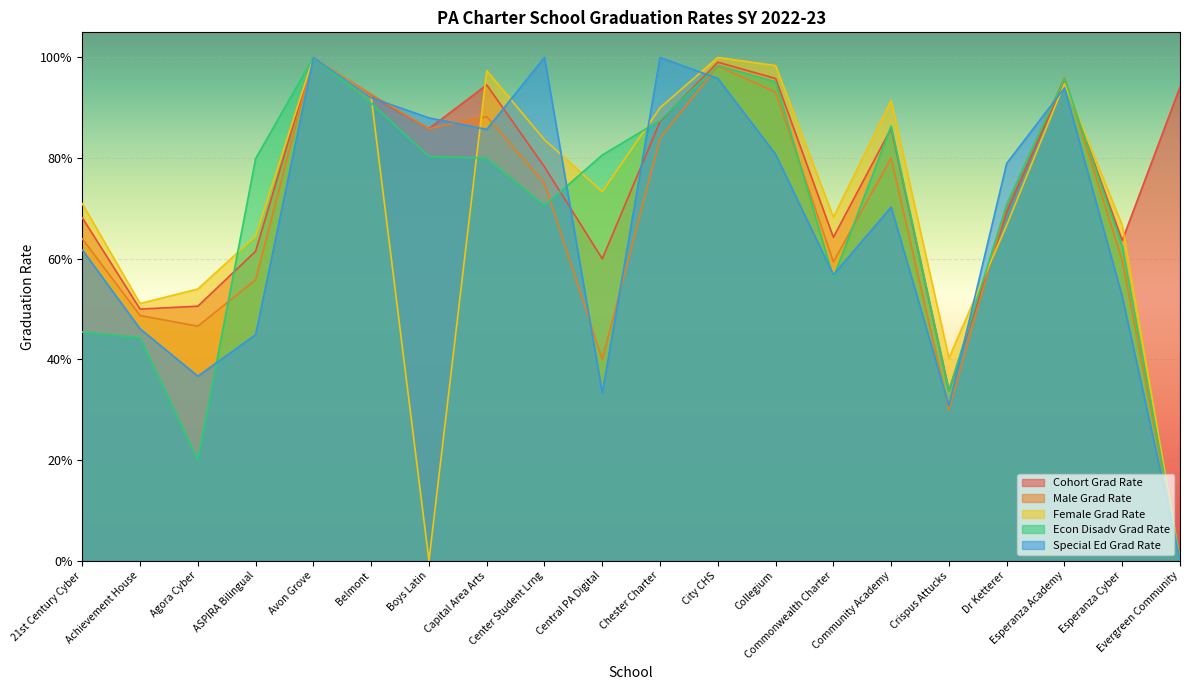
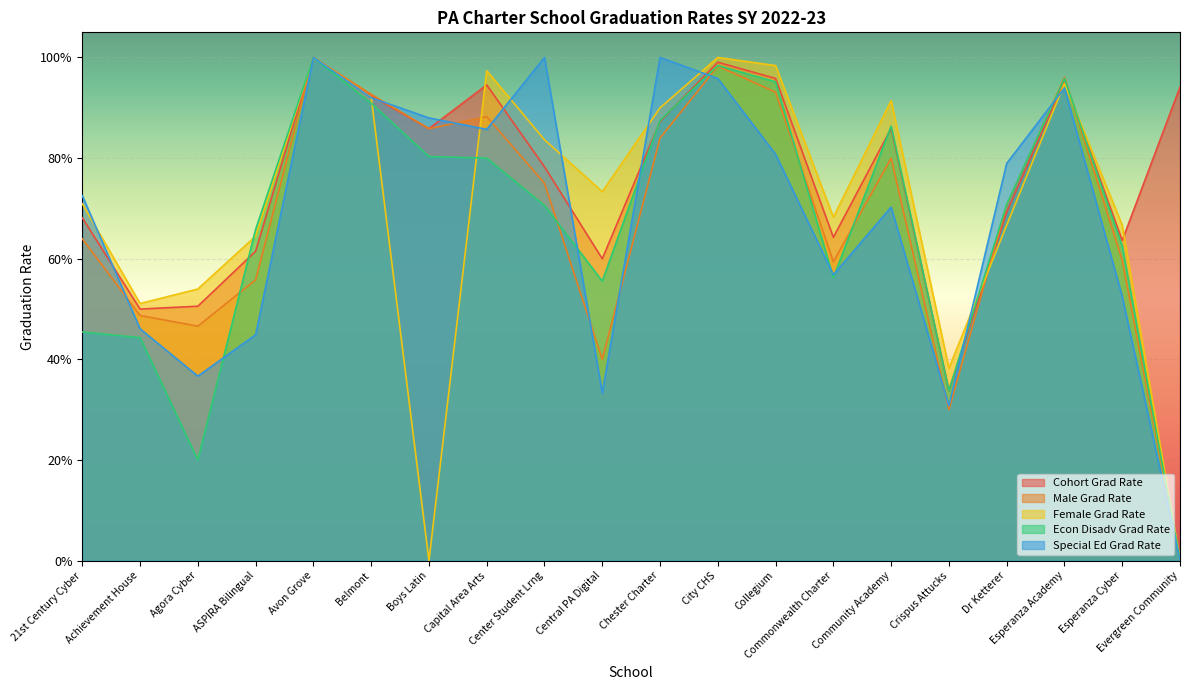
  {
    "Female Grad Rate": {
      "21st Century Cyber": "71%",
      "Achievement House": "51%",
      "Agora Cyber": "54%",
      "ASPIRA Bilingual": "65%",
      "Boys Latin": "0%",
      "Capital Area Arts": "97%",
      "Center Student Lrng": "84%",
      "Central PA Digital": "73%",
      "Chester Charter": "90%",
      "City CHS": "100%",
      "Collegium": "98%",
      "Commonwealth Charter": "68%",
      "Community Academy": "91%",
-     "Crispus Attucks": "40%",
+     "Crispus Attucks": "38%",
      "Dr Ketterer": "67%",
      "Esperanza Academy": "95%",
      "Esperanza Cyber": "67%"
    },
    "Econ Disadv Grad Rate": {
      "21st Century Cyber": "45%",
      "Achievement House": "44%",
      "Agora Cyber": "20%",
-     "ASPIRA Bilingual": "80%",
+     "ASPIRA Bilingual": "66%",
      "Belmont": "91%",
      "Boys Latin": "80%",
      "Capital Area Arts": "80%",
      "Center Student Lrng": "71%",
-     "Central PA Digital": "81%",
+     "Central PA Digital": "56%",
      "Collegium": "95%",
      "Commonwealth Charter": "56%",
      "Esperanza Cyber": "63%"
    },
    "Special Ed Grad Rate": {
-     "21st Century Cyber": "62%",
+     "21st Century Cyber": "73%",
      "Achievement House": "46%",
      "Agora Cyber": "37%",
      "ASPIRA Bilingual": "45%",
      "Boys Latin": "88%",
      "Capital Area Arts": "86%",
      "Center Student Lrng": "100%",
      "Central PA Digital": "33%",
      "Chester Charter": "100%",
      "City CHS": "96%",
      "Collegium": "81%",
      "Commonwealth Charter": "57%",
      "Community Academy": "70%",
      "Crispus Attucks": "31%",
      "Dr Ketterer": "79%",
      "Esperanza Academy": "94%",
      "Esperanza Cyber": "53%"
    }
  }
